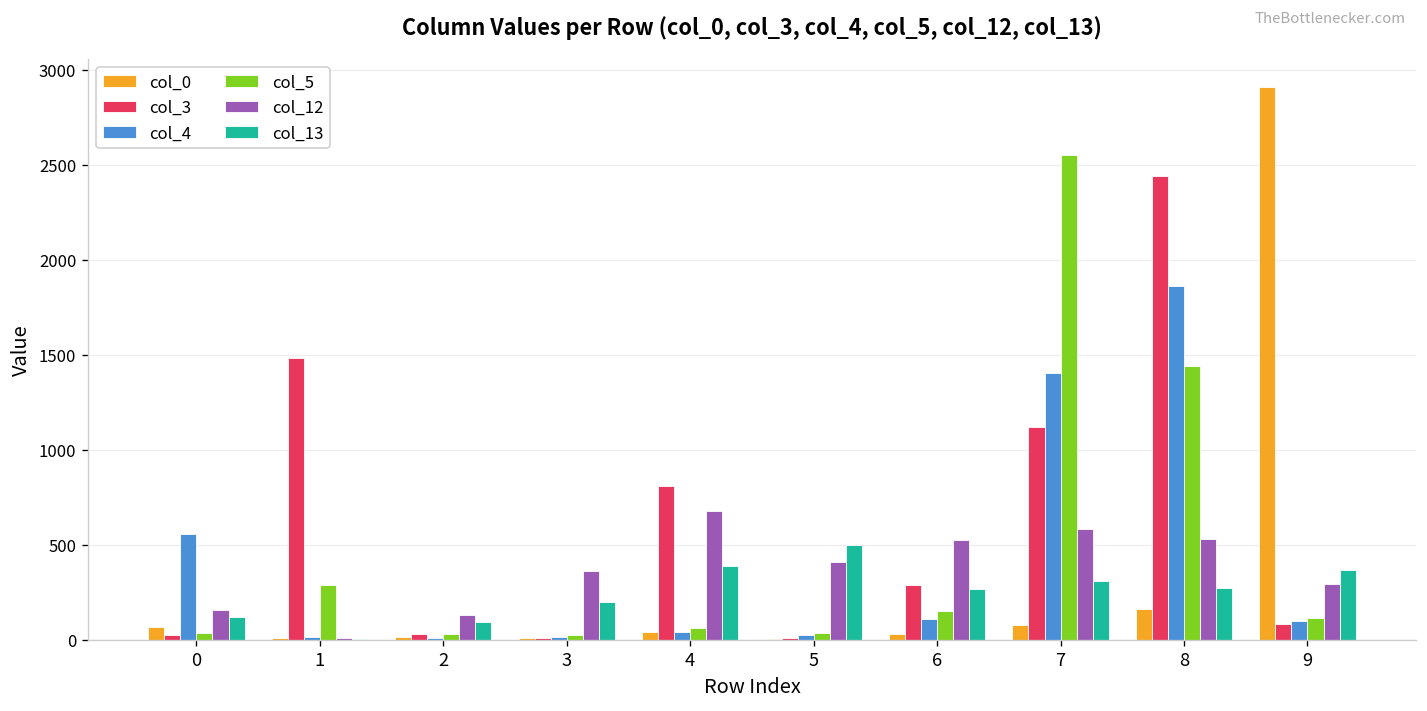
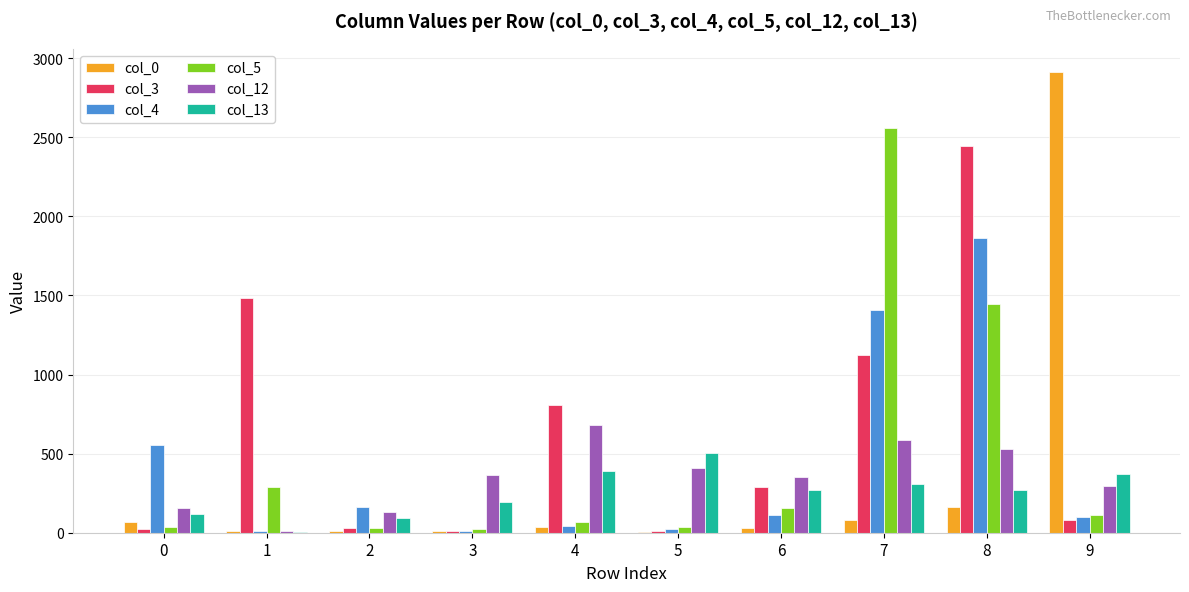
  {
    "col_0": {
      "0": 70,
      "4": 40,
      "6": 30,
      "7": 80,
      "8": 160,
      "9": 2910
    },
    "col_3": {
      "0": 20,
      "1": 1490,
      "2": 30,
      "4": 810,
      "6": 290,
      "7": 1120,
      "8": 2440,
      "9": 80
    },
    "col_4": {
      "0": 560,
-     "2": 10,
+     "2": 170,
      "4": 40,
      "5": 20,
      "6": 110,
      "7": 1410,
      "8": 1860,
      "9": 100
    },
    "col_5": {
      "0": 40,
      "1": 290,
      "2": 30,
      "3": 20,
      "4": 70,
      "5": 30,
      "6": 150,
      "7": 2560,
      "8": 1440,
      "9": 110
    },
    "col_12": {
      "0": 160,
      "2": 130,
      "3": 360,
      "4": 680,
      "5": 410,
-     "6": 530,
+     "6": 350,
      "7": 580,
      "8": 530,
      "9": 290
    },
    "col_13": {
      "0": 120,
      "2": 100,
      "3": 200,
      "4": 390,
      "5": 500,
      "6": 270,
      "7": 310,
      "8": 270,
      "9": 370
    }
  }
